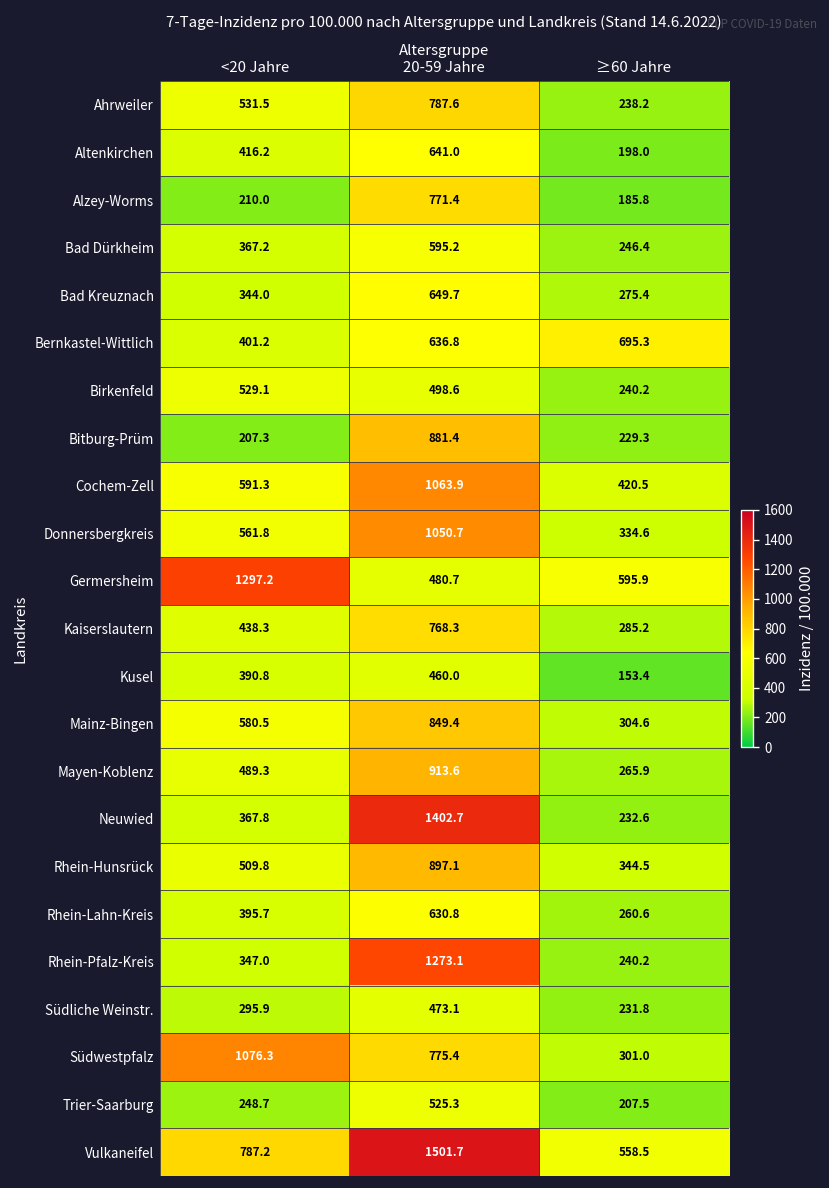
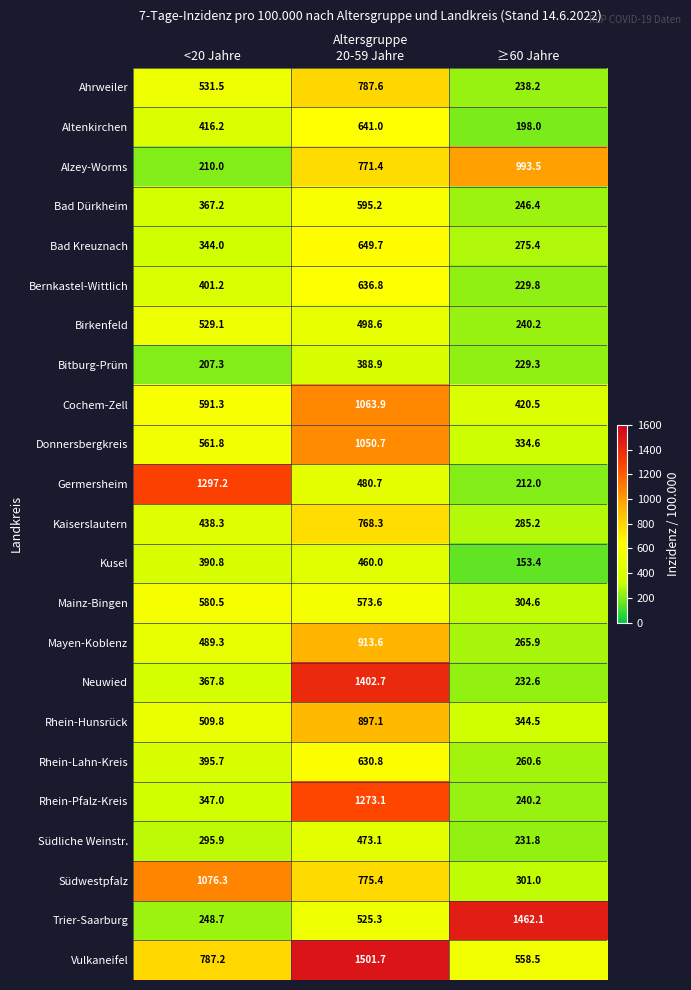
  {
    "Ahrweiler": {
      "<20 Jahre": 531.5,
      "20-59 Jahre": 787.6,
      "≥60 Jahre": 238.2
    },
    "Altenkirchen": {
      "<20 Jahre": 416.2,
      "20-59 Jahre": 641.0,
      "≥60 Jahre": 198.0
    },
    "Alzey-Worms": {
      "<20 Jahre": 210.0,
      "20-59 Jahre": 771.4,
-     "≥60 Jahre": 185.8
+     "≥60 Jahre": 993.5
    },
    "Bad Dürkheim": {
      "<20 Jahre": 367.2,
      "20-59 Jahre": 595.2,
      "≥60 Jahre": 246.4
    },
    "Bad Kreuznach": {
      "<20 Jahre": 344.0,
      "20-59 Jahre": 649.7,
      "≥60 Jahre": 275.4
    },
    "Bernkastel-Wittlich": {
      "<20 Jahre": 401.2,
      "20-59 Jahre": 636.8,
-     "≥60 Jahre": 695.3
+     "≥60 Jahre": 229.8
    },
    "Birkenfeld": {
      "<20 Jahre": 529.1,
      "20-59 Jahre": 498.6,
      "≥60 Jahre": 240.2
    },
    "Bitburg-Prüm": {
      "<20 Jahre": 207.3,
-     "20-59 Jahre": 881.4,
+     "20-59 Jahre": 388.9,
      "≥60 Jahre": 229.3
    },
    "Cochem-Zell": {
      "<20 Jahre": 591.3,
      "20-59 Jahre": 1063.9,
      "≥60 Jahre": 420.5
    },
    "Donnersbergkreis": {
      "<20 Jahre": 561.8,
      "20-59 Jahre": 1050.7,
      "≥60 Jahre": 334.6
    },
    "Germersheim": {
      "<20 Jahre": 1297.2,
      "20-59 Jahre": 480.7,
-     "≥60 Jahre": 595.9
+     "≥60 Jahre": 212.0
    },
    "Kaiserslautern": {
      "<20 Jahre": 438.3,
      "20-59 Jahre": 768.3,
      "≥60 Jahre": 285.2
    },
    "Kusel": {
      "<20 Jahre": 390.8,
      "20-59 Jahre": 460.0,
      "≥60 Jahre": 153.4
    },
    "Mainz-Bingen": {
      "<20 Jahre": 580.5,
-     "20-59 Jahre": 849.4,
+     "20-59 Jahre": 573.6,
      "≥60 Jahre": 304.6
    },
    "Mayen-Koblenz": {
      "<20 Jahre": 489.3,
      "20-59 Jahre": 913.6,
      "≥60 Jahre": 265.9
    },
    "Neuwied": {
      "<20 Jahre": 367.8,
      "20-59 Jahre": 1402.7,
      "≥60 Jahre": 232.6
    },
    "Rhein-Hunsrück": {
      "<20 Jahre": 509.8,
      "20-59 Jahre": 897.1,
      "≥60 Jahre": 344.5
    },
    "Rhein-Lahn-Kreis": {
      "<20 Jahre": 395.7,
      "20-59 Jahre": 630.8,
      "≥60 Jahre": 260.6
    },
    "Rhein-Pfalz-Kreis": {
      "<20 Jahre": 347.0,
      "20-59 Jahre": 1273.1,
      "≥60 Jahre": 240.2
    },
    "Südliche Weinstr.": {
      "<20 Jahre": 295.9,
      "20-59 Jahre": 473.1,
      "≥60 Jahre": 231.8
    },
    "Südwestpfalz": {
      "<20 Jahre": 1076.3,
      "20-59 Jahre": 775.4,
      "≥60 Jahre": 301.0
    },
    "Trier-Saarburg": {
      "<20 Jahre": 248.7,
      "20-59 Jahre": 525.3,
-     "≥60 Jahre": 207.5
+     "≥60 Jahre": 1462.1
    },
    "Vulkaneifel": {
      "<20 Jahre": 787.2,
      "20-59 Jahre": 1501.7,
      "≥60 Jahre": 558.5
    }
  }
